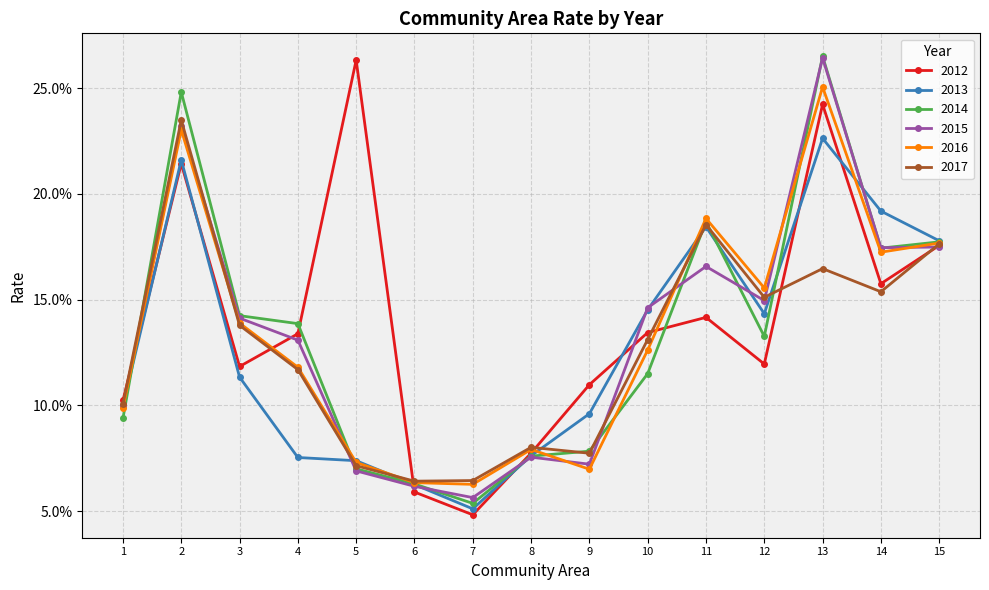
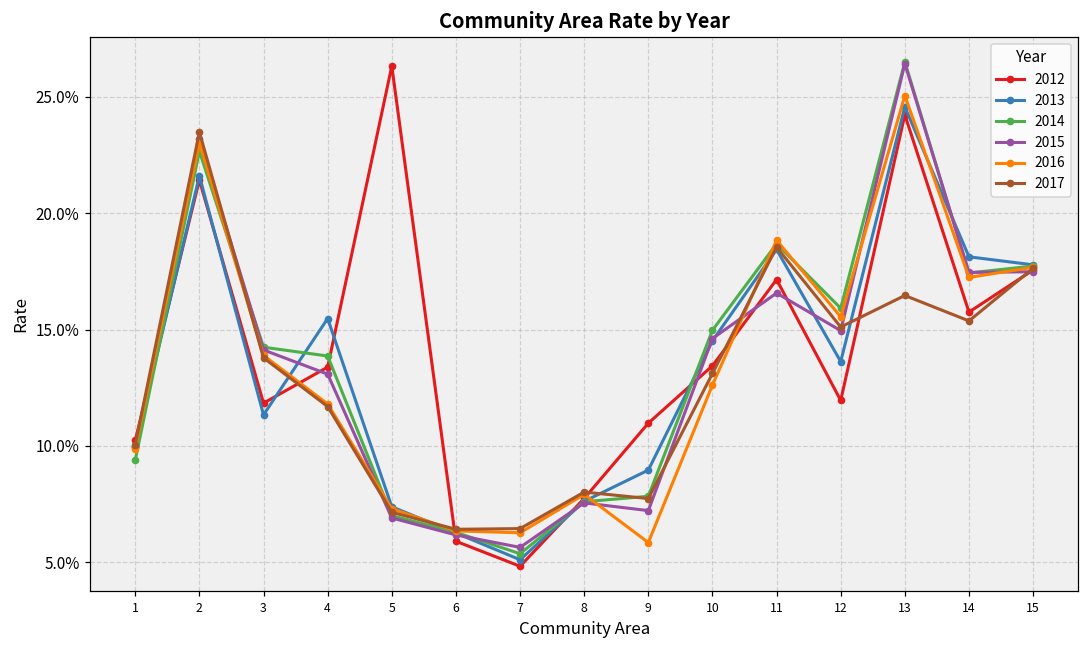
  {
    "2012": {
      "1": "10.2%",
      "2": "21.4%",
      "3": "11.8%",
      "4": "13.4%",
      "5": "26.3%",
      "6": "5.9%",
      "7": "4.8%",
      "8": "7.7%",
      "9": "11.0%",
      "10": "13.4%",
-     "11": "14.2%",
+     "11": "17.1%",
      "12": "12.0%",
      "13": "24.2%",
      "14": "15.8%"
    },
    "2013": {
      "2": "21.6%",
      "3": "11.3%",
-     "4": "7.5%",
+     "4": "15.5%",
      "7": "5.1%",
-     "9": "9.6%",
-     "12": "14.3%",
-     "13": "22.6%",
-     "14": "19.2%"
+     "9": "9.0%",
+     "12": "13.6%",
+     "13": "24.6%",
+     "14": "18.1%"
    },
    "2014": {
      "1": "9.4%",
-     "2": "24.8%",
+     "2": "22.7%",
      "4": "13.9%",
      "7": "5.4%",
-     "10": "11.5%",
+     "10": "15.0%",
      "11": "18.7%",
-     "12": "13.3%"
+     "12": "15.9%"
    },
    "2015": {
      "2": "23.2%",
      "4": "13.1%",
      "7": "5.6%",
      "9": "7.2%",
      "11": "16.6%",
      "12": "15.0%"
    },
    "2016": {
      "2": "23.0%",
      "7": "6.3%",
-     "9": "7.0%",
+     "9": "5.9%",
      "10": "12.6%",
      "11": "18.8%",
      "12": "15.6%",
      "13": "25.1%",
      "14": "17.2%"
    },
    "2017": {
      "2": "23.5%",
      "5": "7.2%",
      "7": "6.5%",
      "10": "13.1%",
      "12": "15.1%",
      "13": "16.5%",
      "14": "15.4%"
    }
  }
